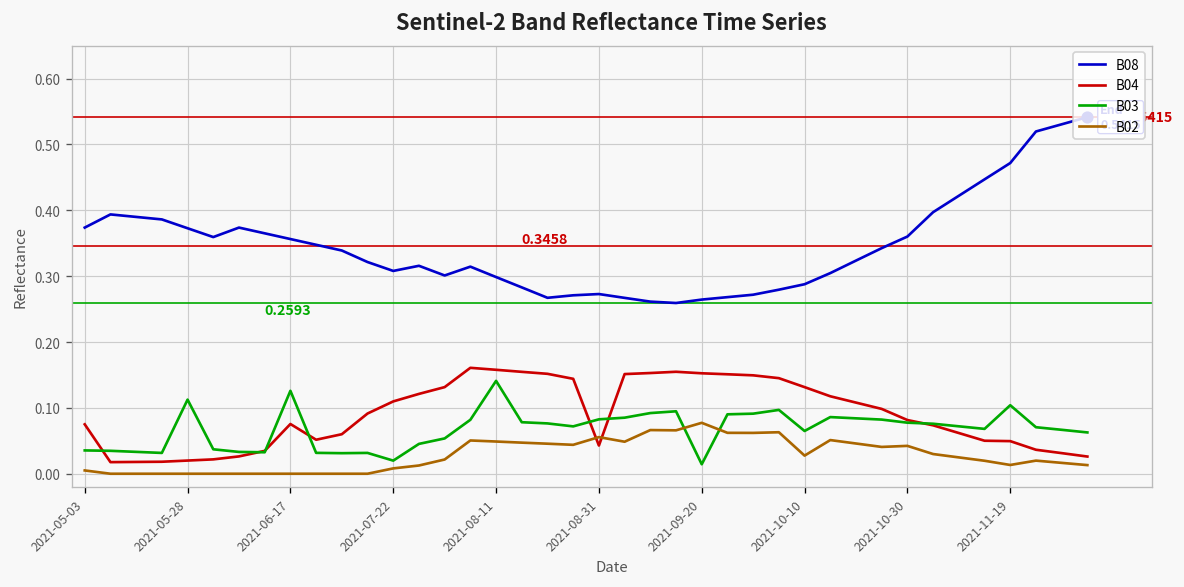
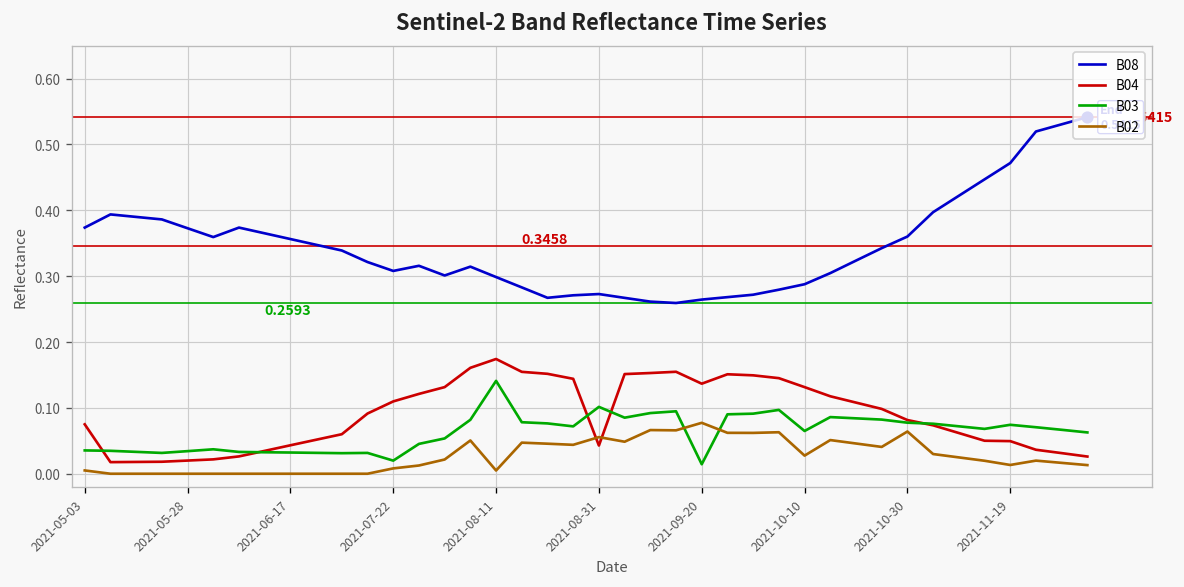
  {
    "B04": {
      "2021-05-03": 0.08,
      "2021-05-28": 0.02,
-     "2021-06-17": 0.08,
+     "2021-06-17": 0.04,
      "2021-07-22": 0.11,
-     "2021-08-11": 0.16,
+     "2021-08-11": 0.17,
      "2021-08-31": 0.04,
-     "2021-09-20": 0.15,
+     "2021-09-20": 0.14,
      "2021-10-10": 0.13,
      "2021-11-19": 0.05
    },
    "B03": {
      "2021-05-03": 0.04,
-     "2021-05-28": 0.11,
-     "2021-06-17": 0.13,
+     "2021-05-28": 0.03,
+     "2021-06-17": 0.03,
      "2021-07-22": 0.02,
      "2021-08-11": 0.14,
-     "2021-08-31": 0.08,
+     "2021-08-31": 0.10,
      "2021-09-20": 0.01,
      "2021-10-10": 0.07,
-     "2021-11-19": 0.10
+     "2021-11-19": 0.07
    },
    "B02": {
      "2021-05-03": 0.01,
      "2021-05-28": 0.00,
      "2021-06-17": 0.00,
      "2021-07-22": 0.01,
-     "2021-08-11": 0.05,
+     "2021-08-11": 0.01,
      "2021-08-31": 0.06,
      "2021-09-20": 0.08,
      "2021-10-10": 0.03,
-     "2021-10-30": 0.04,
+     "2021-10-30": 0.06,
      "2021-11-19": 0.01
    }
  }
